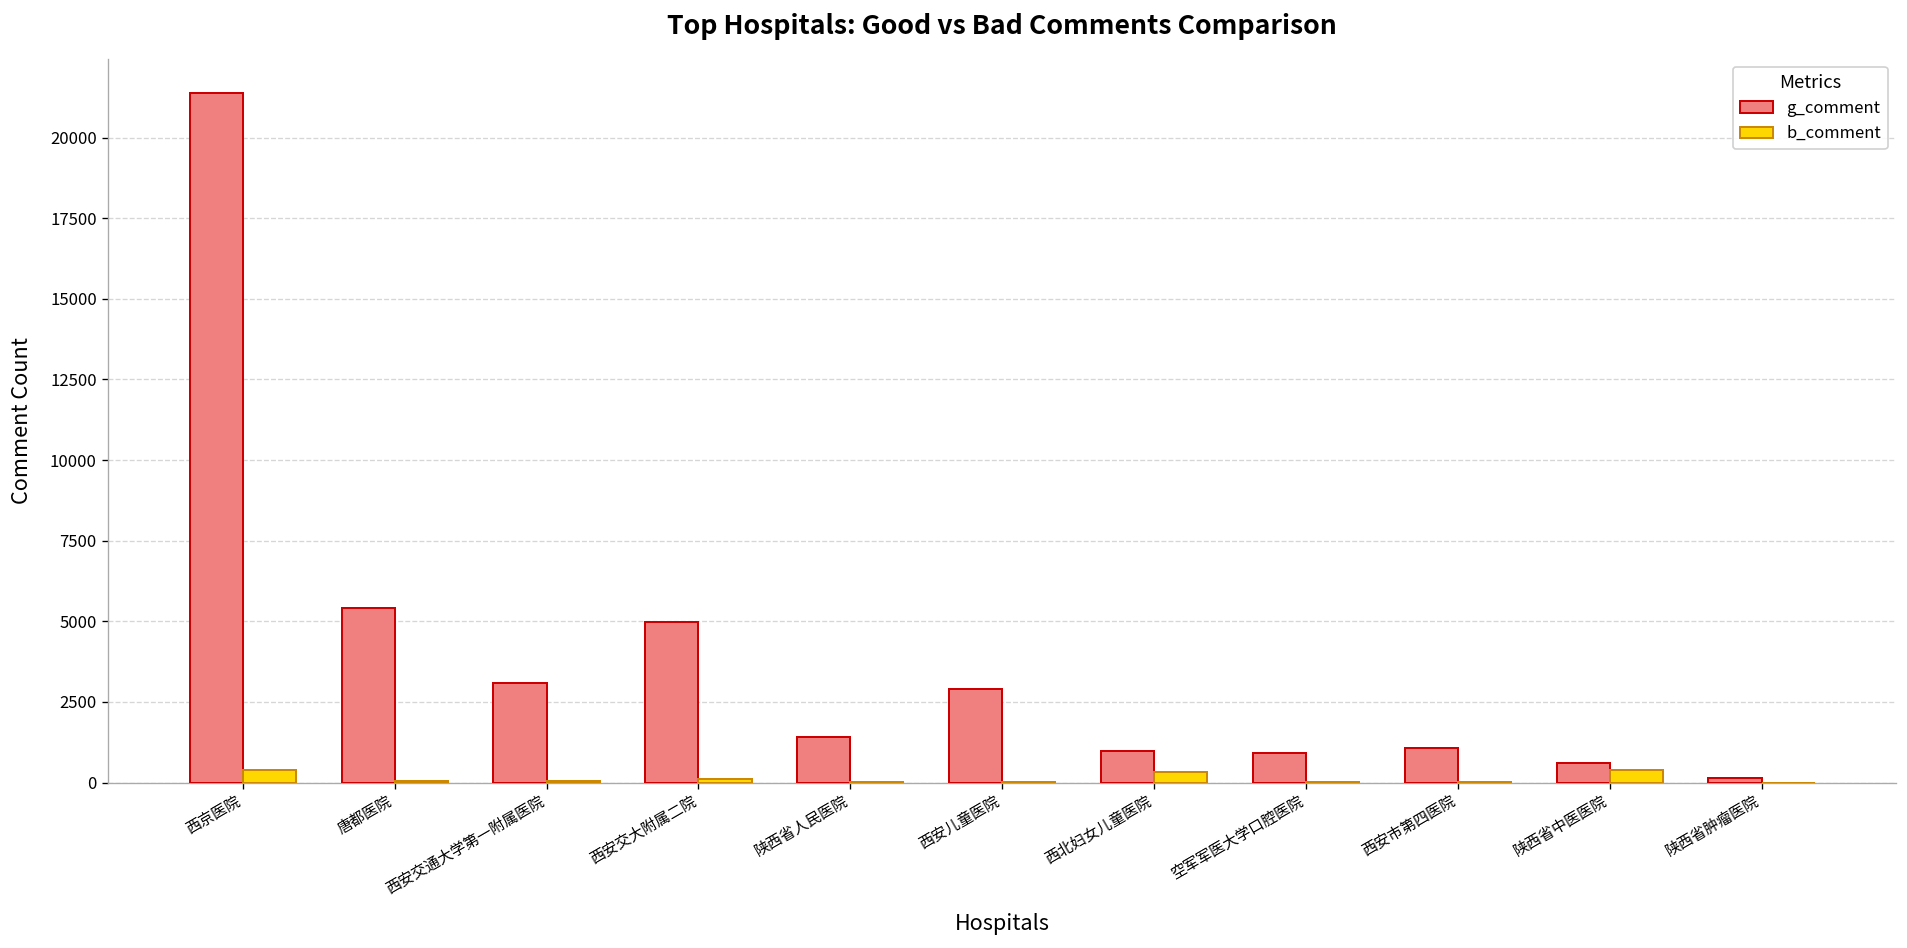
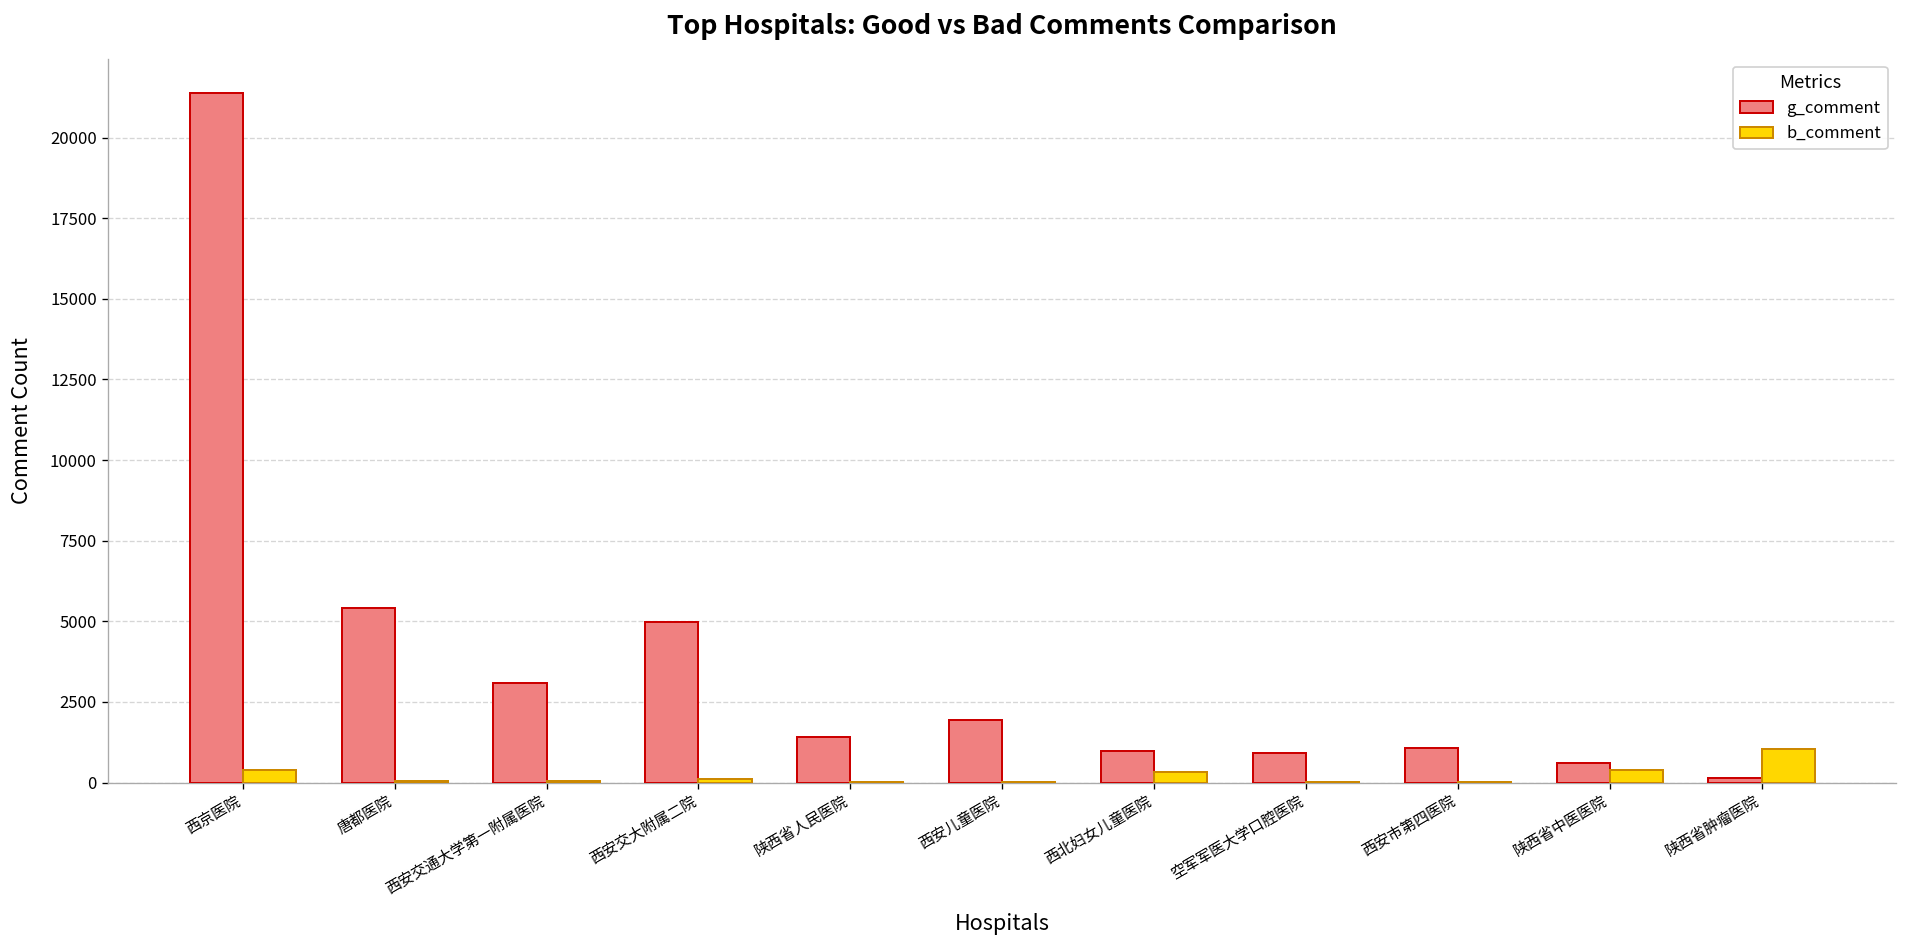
  {
    "g_comment": {
      "西京医院": 21400,
      "唐都医院": 5400,
      "西安交通大学第一附属医院": 3100,
      "西安交大附属二院": 5000,
      "陕西省人民医院": 1400,
-     "西安儿童医院": 2900,
+     "西安儿童医院": 2000,
      "西北妇女儿童医院": 1000,
      "空军军医大学口腔医院": 900,
      "西安市第四医院": 1100,
      "陕西省中医医院": 600,
      "陕西省肿瘤医院": 100
    },
    "b_comment": {
      "西京医院": 400,
      "西安交大附属二院": 100,
      "西北妇女儿童医院": 300,
      "陕西省中医医院": 400,
-     "陕西省肿瘤医院": 0
+     "陕西省肿瘤医院": 1100
    }
  }
